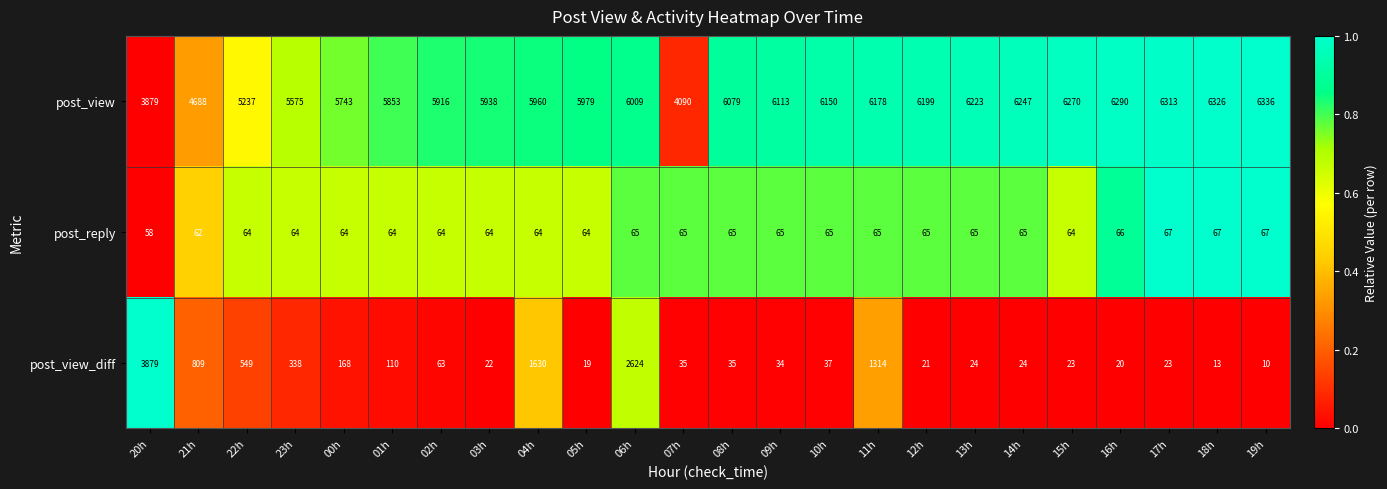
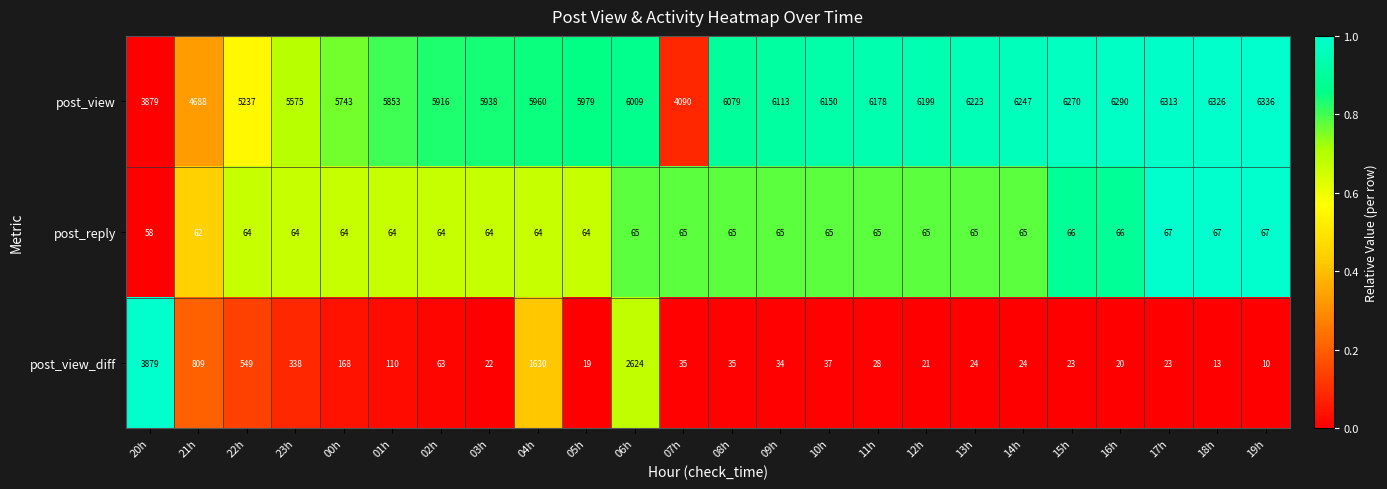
  {
    "post_view": {
      "20h": 3879,
      "21h": 4688,
      "22h": 5237,
      "23h": 5575,
      "00h": 5743,
      "01h": 5853,
      "02h": 5916,
      "03h": 5938,
      "04h": 5960,
      "05h": 5979,
      "06h": 6009,
      "07h": 4090,
      "08h": 6079,
      "09h": 6113,
      "10h": 6150,
      "11h": 6178,
      "12h": 6199,
      "13h": 6223,
      "14h": 6247,
      "15h": 6270,
      "16h": 6290,
      "17h": 6313,
      "18h": 6326,
      "19h": 6336
    },
    "post_reply": {
      "20h": 58,
      "21h": 62,
      "22h": 64,
      "23h": 64,
      "00h": 64,
      "01h": 64,
      "02h": 64,
      "03h": 64,
      "04h": 64,
      "05h": 64,
      "06h": 65,
      "07h": 65,
      "08h": 65,
      "09h": 65,
      "10h": 65,
      "11h": 65,
      "12h": 65,
      "13h": 65,
      "14h": 65,
-     "15h": 64,
+     "15h": 66,
      "16h": 66,
      "17h": 67,
      "18h": 67,
      "19h": 67
    },
    "post_view_diff": {
      "20h": 3879,
      "21h": 809,
      "22h": 549,
      "23h": 338,
      "00h": 168,
      "01h": 110,
      "02h": 63,
      "03h": 22,
      "04h": 1630,
      "05h": 19,
      "06h": 2624,
      "07h": 35,
      "08h": 35,
      "09h": 34,
      "10h": 37,
-     "11h": 1314,
+     "11h": 28,
      "12h": 21,
      "13h": 24,
      "14h": 24,
      "15h": 23,
      "16h": 20,
      "17h": 23,
      "18h": 13,
      "19h": 10
    }
  }
